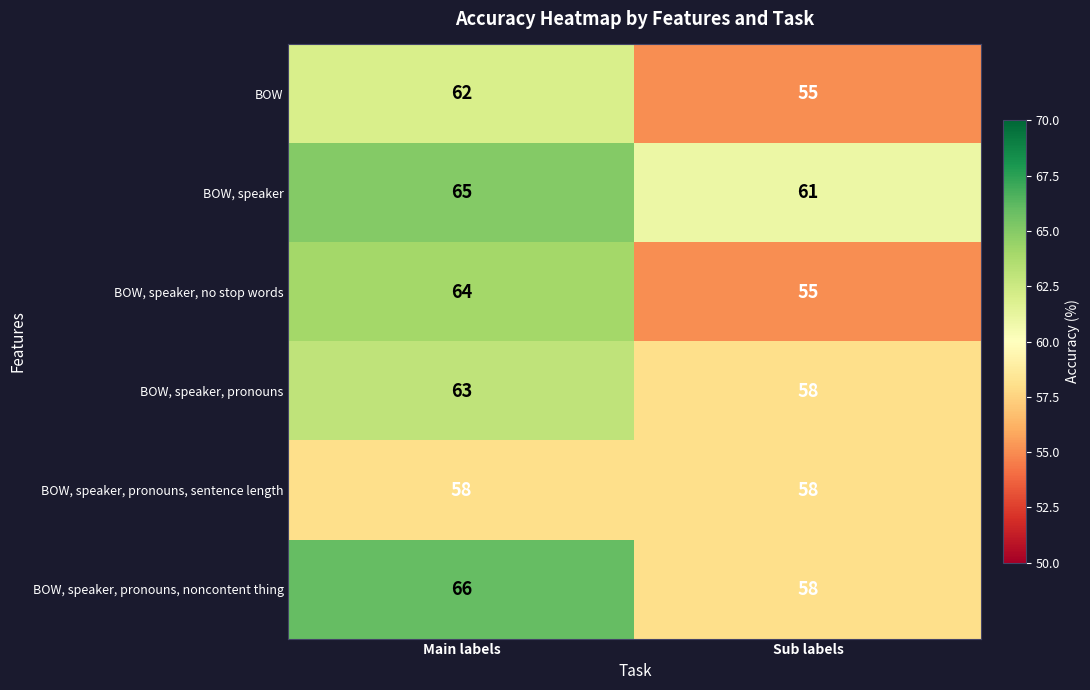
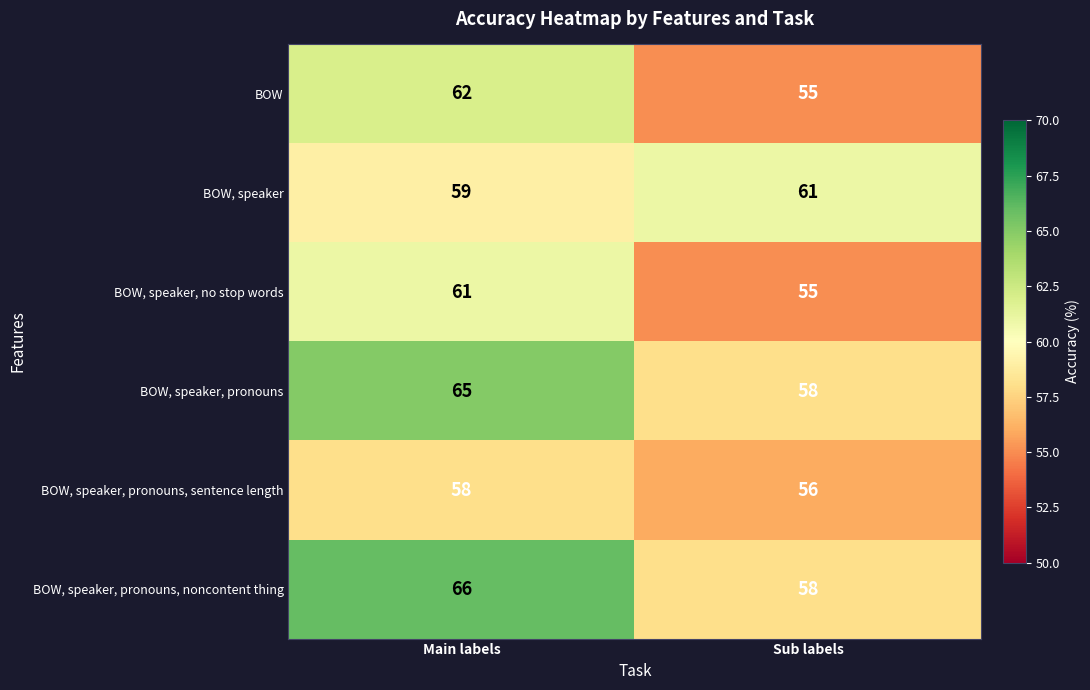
  {
    "BOW": {
      "Main labels": 62,
      "Sub labels": 55
    },
    "BOW, speaker": {
-     "Main labels": 65,
+     "Main labels": 59,
      "Sub labels": 61
    },
    "BOW, speaker, no stop words": {
-     "Main labels": 64,
+     "Main labels": 61,
      "Sub labels": 55
    },
    "BOW, speaker, pronouns": {
-     "Main labels": 63,
+     "Main labels": 65,
      "Sub labels": 58
    },
    "BOW, speaker, pronouns, sentence length": {
      "Main labels": 58,
-     "Sub labels": 58
+     "Sub labels": 56
    },
    "BOW, speaker, pronouns, noncontent thing": {
      "Main labels": 66,
      "Sub labels": 58
    }
  }
